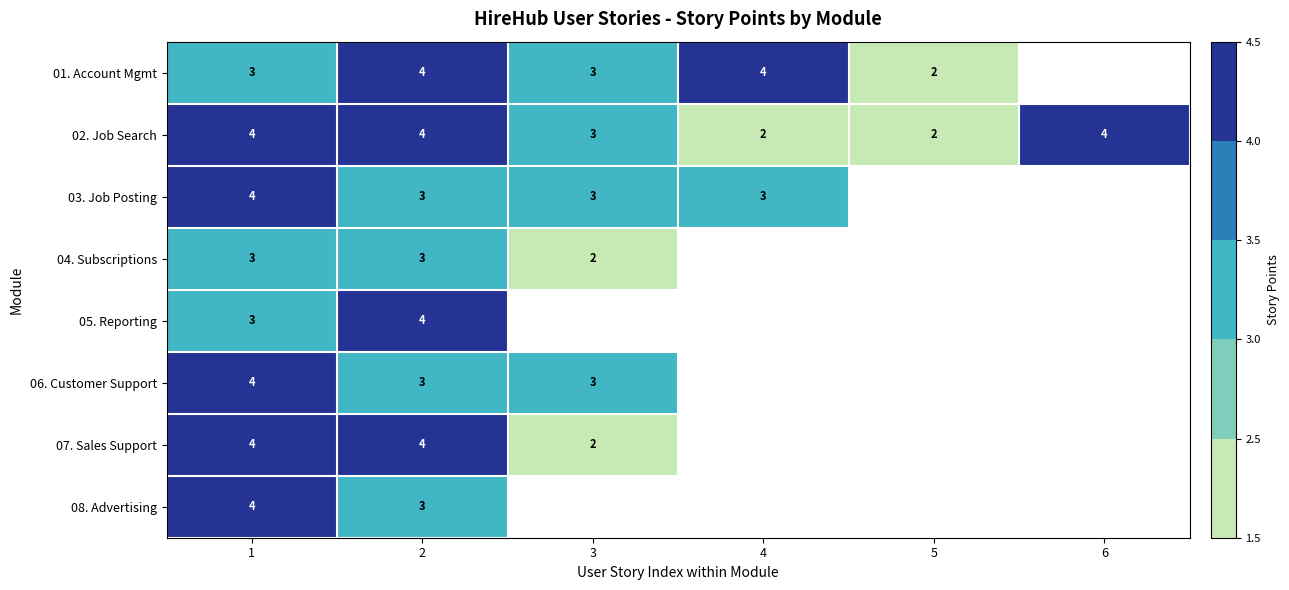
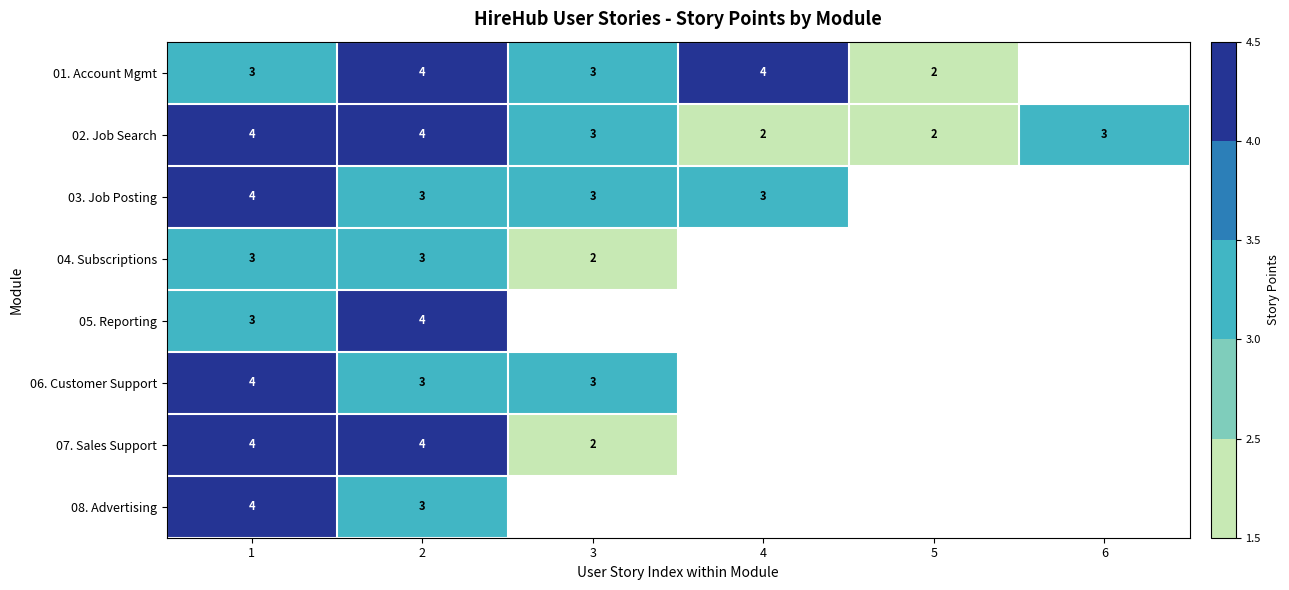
  {
    "01. Account Mgmt": {
      "1": 3,
      "2": 4,
      "3": 3,
      "4": 4,
      "5": 2
    },
    "02. Job Search": {
      "1": 4,
      "2": 4,
      "3": 3,
      "4": 2,
      "5": 2,
-     "6": 4
+     "6": 3
    },
    "03. Job Posting": {
      "1": 4,
      "2": 3,
      "3": 3,
      "4": 3
    },
    "04. Subscriptions": {
      "1": 3,
      "2": 3,
      "3": 2
    },
    "05. Reporting": {
      "1": 3,
      "2": 4
    },
    "06. Customer Support": {
      "1": 4,
      "2": 3,
      "3": 3
    },
    "07. Sales Support": {
      "1": 4,
      "2": 4,
      "3": 2
    },
    "08. Advertising": {
      "1": 4,
      "2": 3
    }
  }
